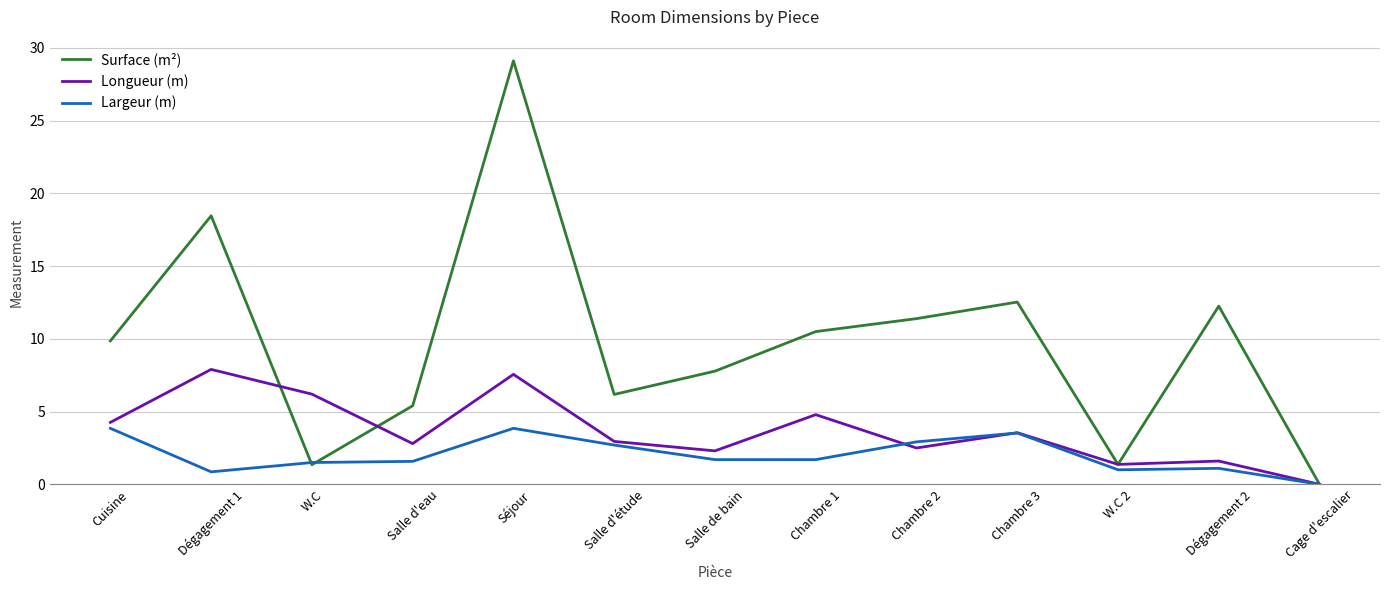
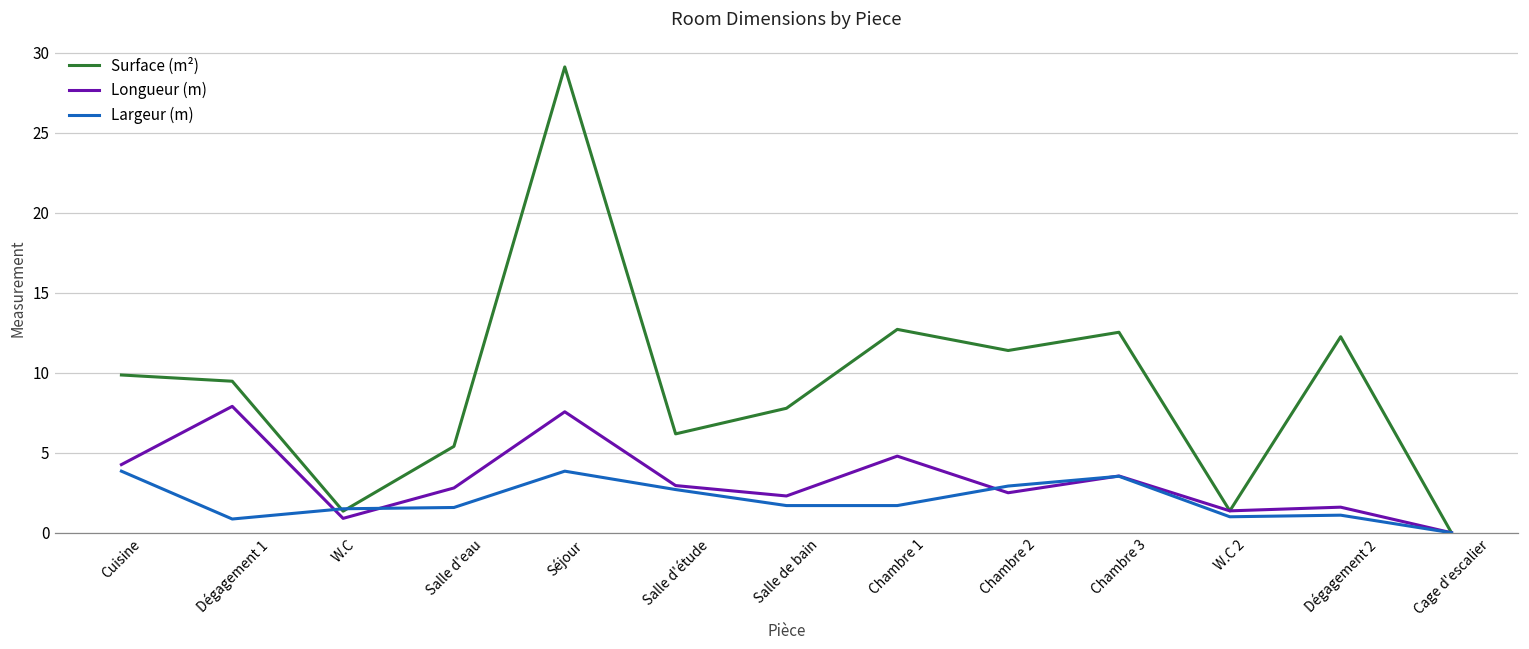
  {
    "Surface (m²)": {
      "Cuisine": 9.9,
-     "Dégagement 1": 18.5,
+     "Dégagement 1": 9.5,
      "Salle d'eau": 5.4,
      "Séjour": 29.1,
      "Salle d'étude": 6.2,
      "Salle de bain": 7.8,
-     "Chambre 1": 10.5,
+     "Chambre 1": 12.7,
      "Chambre 2": 11.4,
      "Chambre 3": 12.5,
      "Dégagement 2": 12.3
    },
    "Longueur (m)": {
      "Cuisine": 4.3,
      "Dégagement 1": 7.9,
-     "W.C": 6.2,
+     "W.C": 0.9,
      "Salle d'eau": 2.8,
      "Séjour": 7.6,
      "Salle d'étude": 3.0,
      "Salle de bain": 2.3,
      "Chambre 1": 4.8,
      "Chambre 2": 2.5,
      "Dégagement 2": 1.6
    },
    "Largeur (m)": {
      "Cuisine": 3.9,
      "Dégagement 1": 0.9,
      "Salle d'eau": 1.6,
      "Séjour": 3.9,
      "Salle d'étude": 2.7,
      "Salle de bain": 1.7,
      "Chambre 1": 1.7,
      "Chambre 2": 2.9,
      "W.C 2": 1.0,
      "Dégagement 2": 1.1
    }
  }
